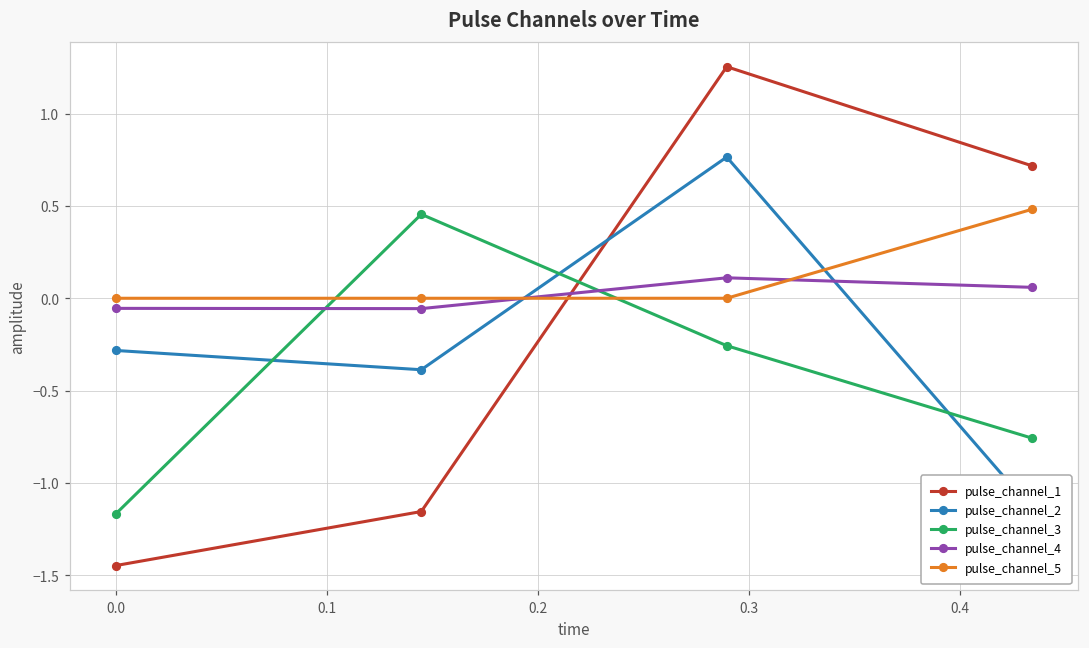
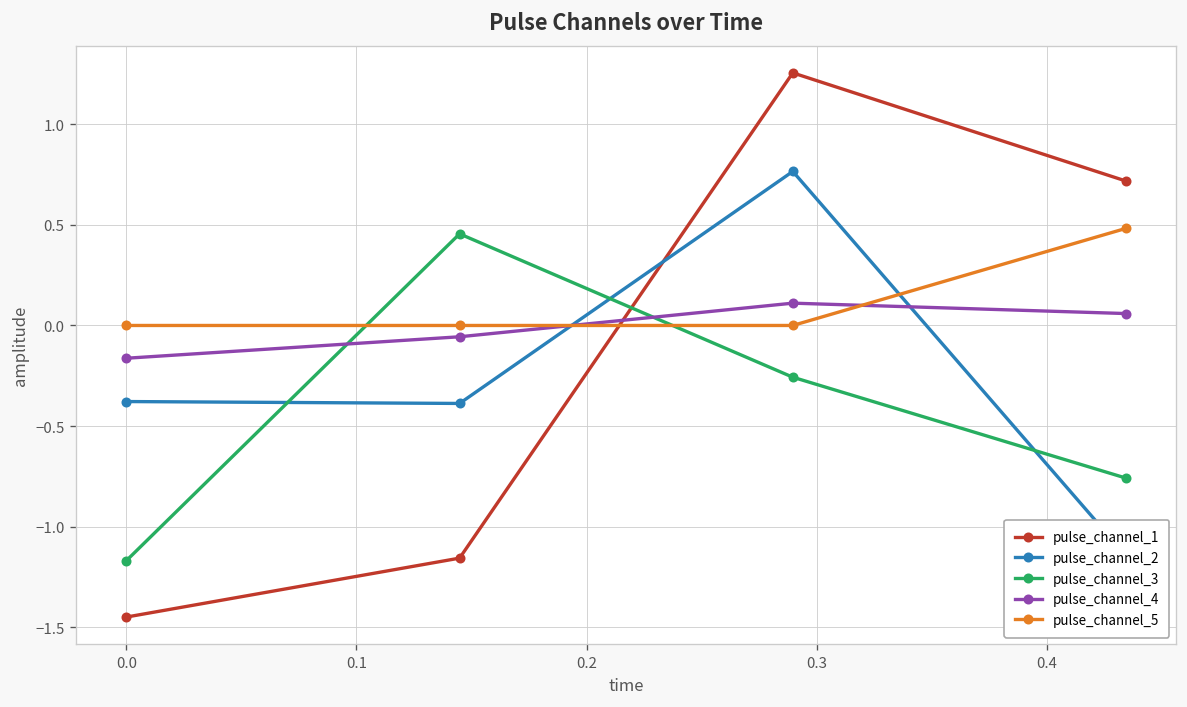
  {
    "pulse_channel_1": {
      "0.0": -1.45
    },
    "pulse_channel_2": {
-     "0.0": -0.28
+     "0.0": -0.38
    },
    "pulse_channel_3": {
      "0.0": -1.17
    },
    "pulse_channel_4": {
-     "0.0": -0.05
+     "0.0": -0.16
    },
    "pulse_channel_5": {
      "0.0": 0.00
    }
  }
